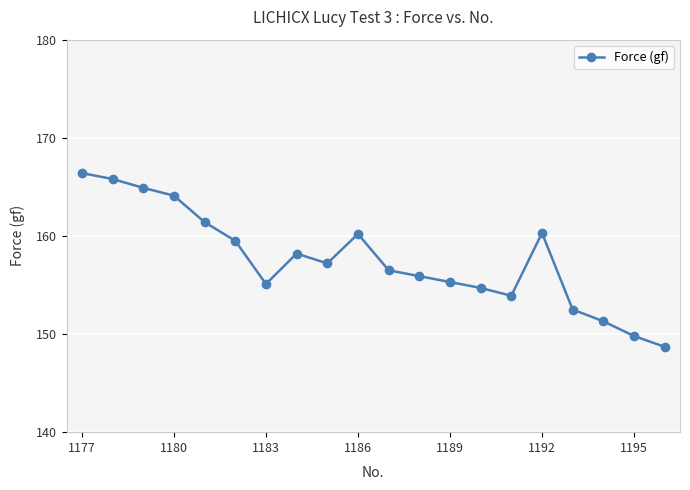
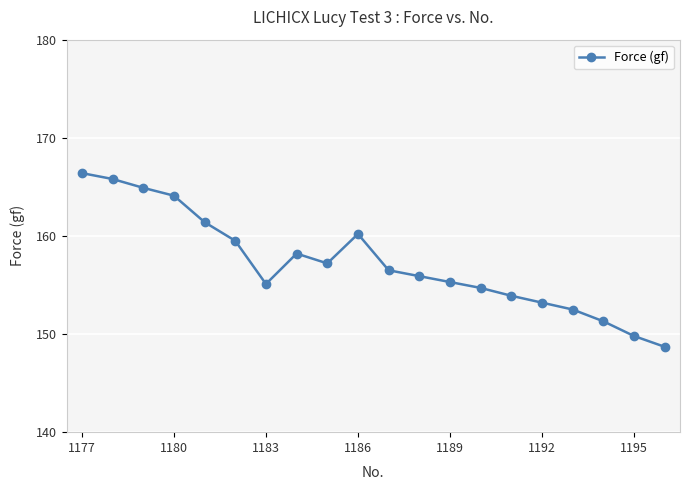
  {
    "1177": 166,
    "1180": 164,
    "1183": 155,
    "1186": 160,
    "1189": 155,
-   "1192": 160,
+   "1192": 153,
    "1195": 150
  }
